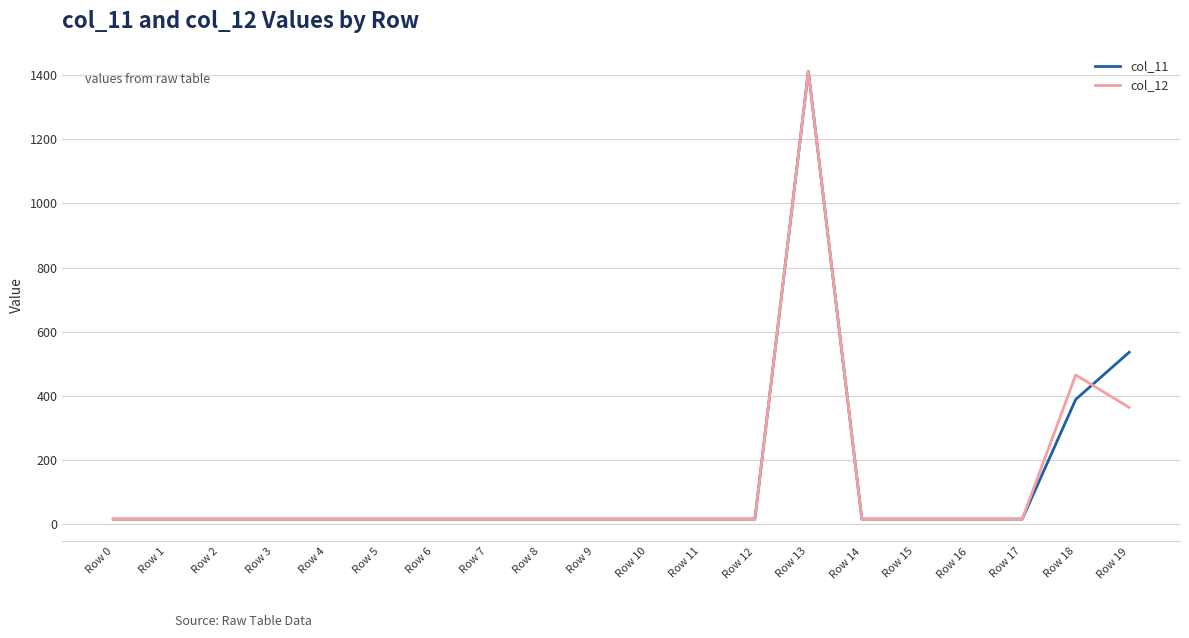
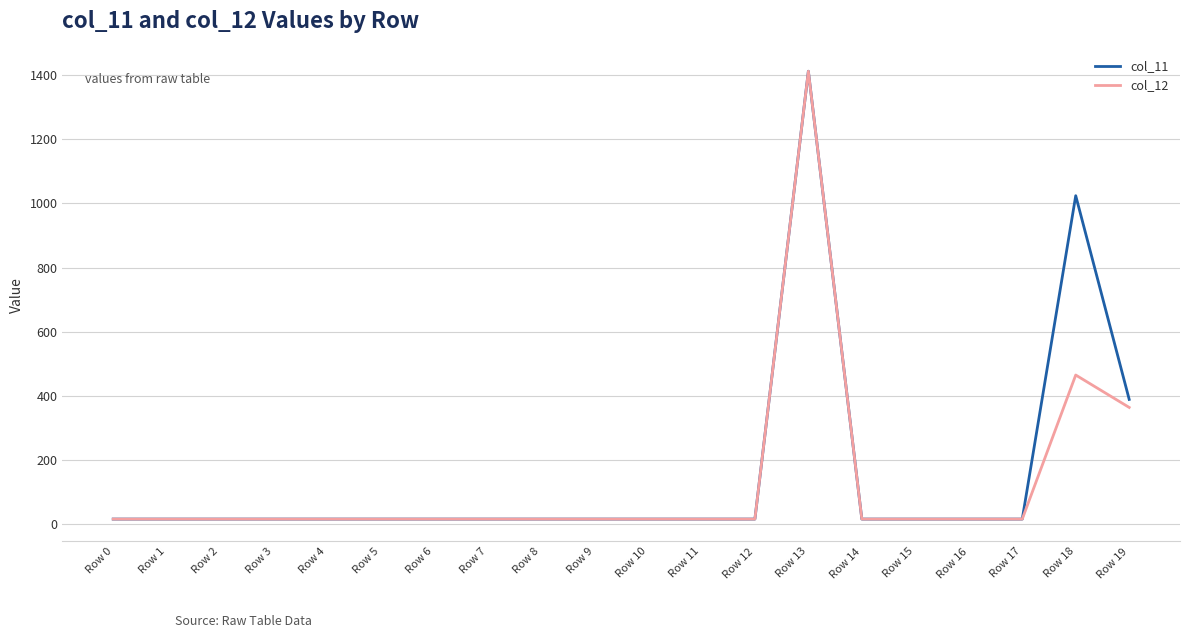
  {
    "col_11": {
-     "Row 18": 390,
-     "Row 19": 540
+     "Row 18": 1020,
+     "Row 19": 390
    },
    "col_12": {
      "Row 18": 470,
      "Row 19": 360
    }
  }
